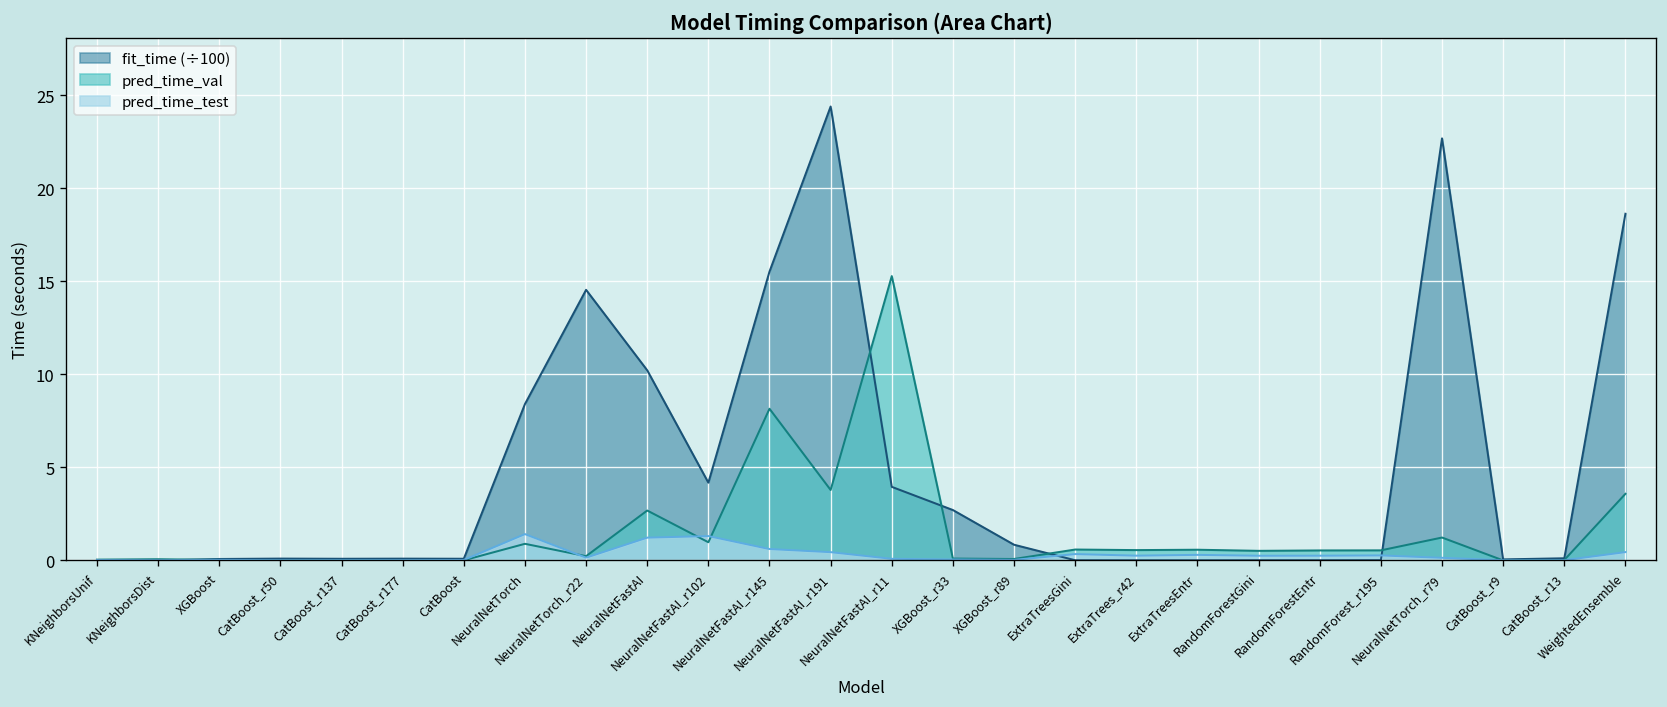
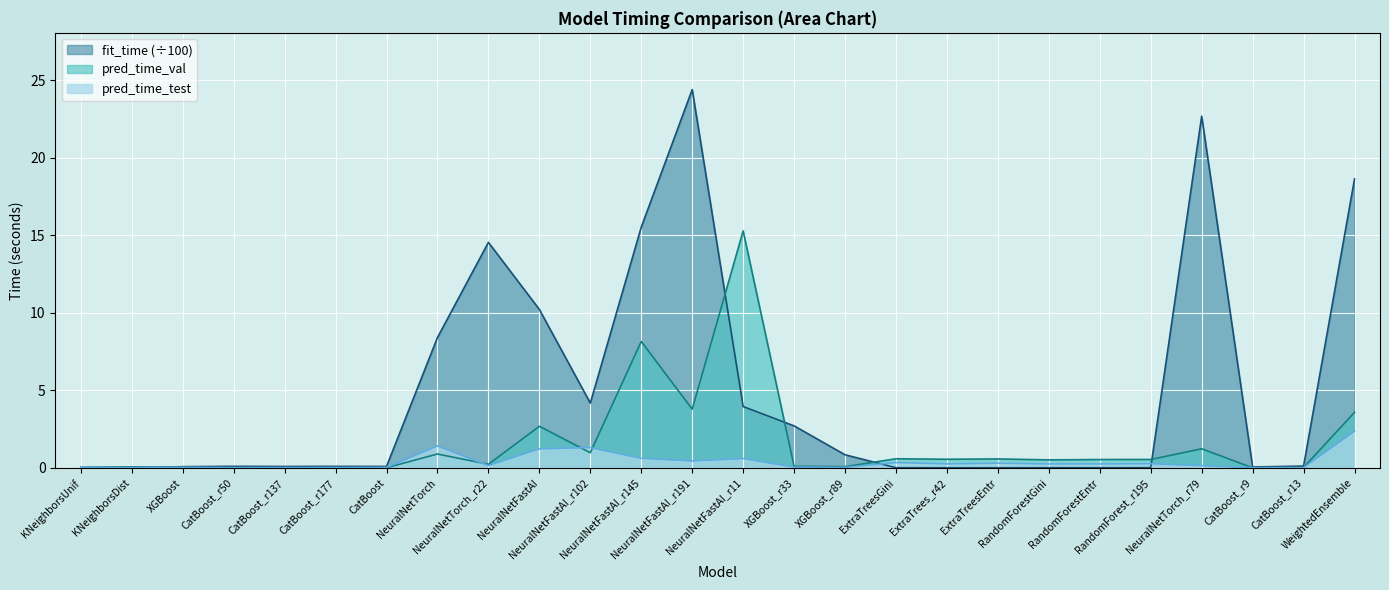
  {
    "pred_time_test": {
      "NeuralNetTorch": 1.4,
      "NeuralNetFastAI": 1.2,
      "NeuralNetFastAI_r102": 1.3,
      "NeuralNetFastAI_r145": 0.6,
      "NeuralNetFastAI_r191": 0.4,
-     "NeuralNetFastAI_r11": 0.1,
+     "NeuralNetFastAI_r11": 0.6,
      "ExtraTreesGini": 0.3,
      "ExtraTrees_r42": 0.3,
      "ExtraTreesEntr": 0.3,
      "RandomForestGini": 0.3,
      "RandomForestEntr": 0.3,
      "RandomForest_r195": 0.3,
      "NeuralNetTorch_r79": 0.1,
-     "WeightedEnsemble": 0.5
+     "WeightedEnsemble": 2.4
    }
  }
